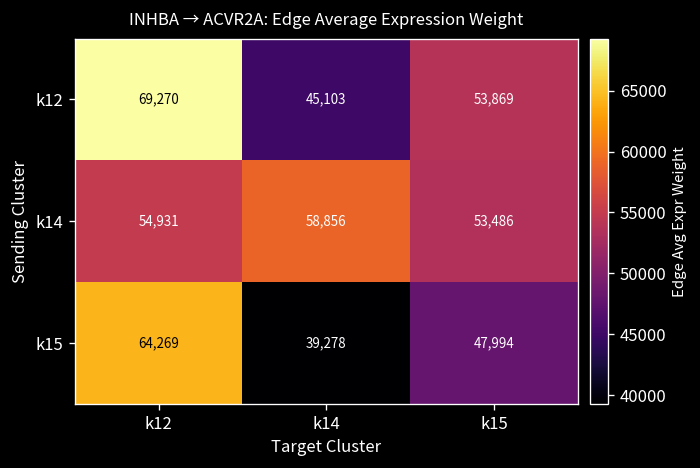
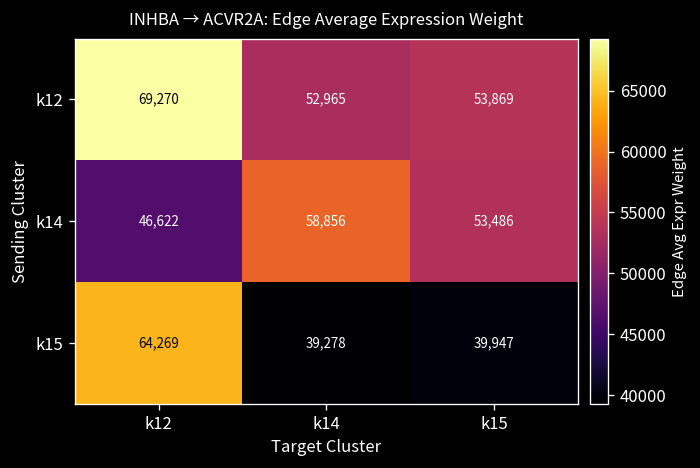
  {
    "k12": {
      "k12": "69,270",
-     "k14": "45,103",
+     "k14": "52,965",
      "k15": "53,869"
    },
    "k14": {
-     "k12": "54,931",
+     "k12": "46,622",
      "k14": "58,856",
      "k15": "53,486"
    },
    "k15": {
      "k12": "64,269",
      "k14": "39,278",
-     "k15": "47,994"
+     "k15": "39,947"
    }
  }
